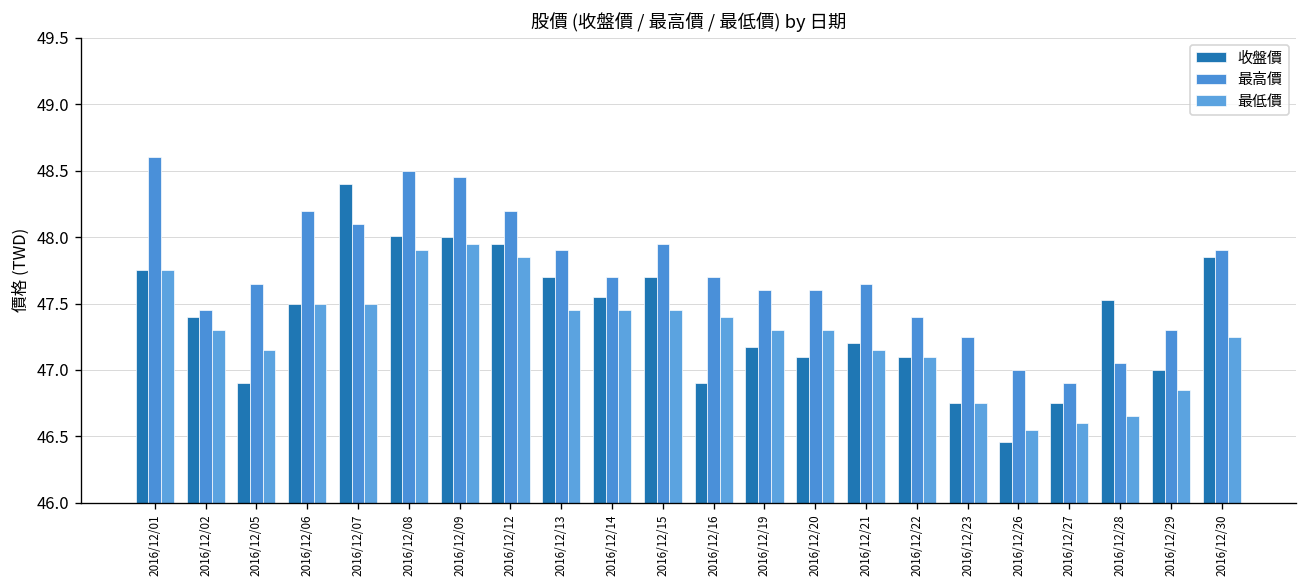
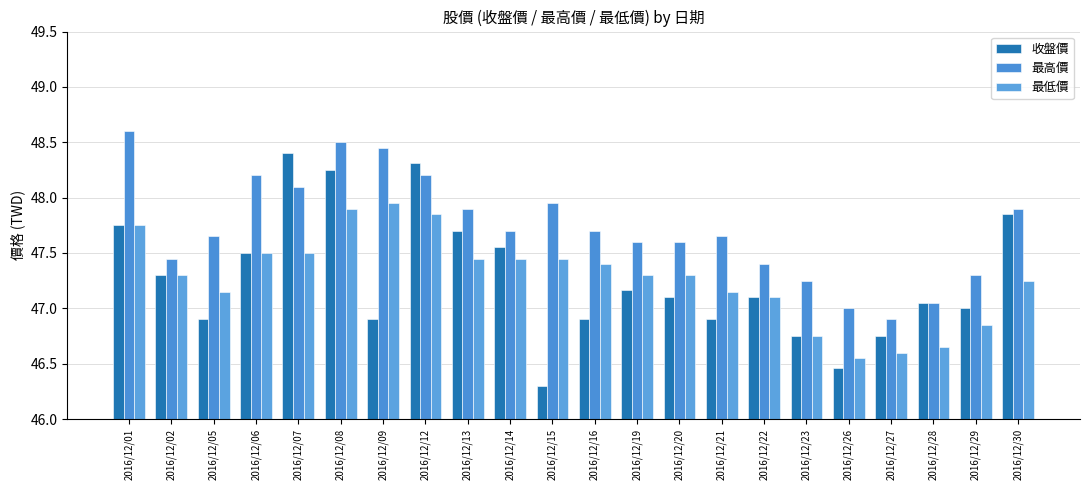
  {
    "收盤價": {
      "2016/12/01": 47.75,
-     "2016/12/02": 47.4,
+     "2016/12/02": 47.3,
      "2016/12/05": 46.90,
      "2016/12/06": 47.50,
      "2016/12/07": 48.40,
-     "2016/12/08": 48.01,
-     "2016/12/09": 48.0,
-     "2016/12/12": 47.95,
+     "2016/12/08": 48.25,
+     "2016/12/09": 46.9,
+     "2016/12/12": 48.31,
      "2016/12/13": 47.70,
      "2016/12/14": 47.55,
-     "2016/12/15": 47.7,
+     "2016/12/15": 46.3,
      "2016/12/16": 46.90,
      "2016/12/19": 47.17,
      "2016/12/20": 47.10,
-     "2016/12/21": 47.2,
+     "2016/12/21": 46.9,
      "2016/12/22": 47.10,
      "2016/12/23": 46.75,
      "2016/12/26": 46.46,
      "2016/12/27": 46.75,
-     "2016/12/28": 47.53,
+     "2016/12/28": 47.05,
      "2016/12/29": 47.00,
      "2016/12/30": 47.85
    }
  }
